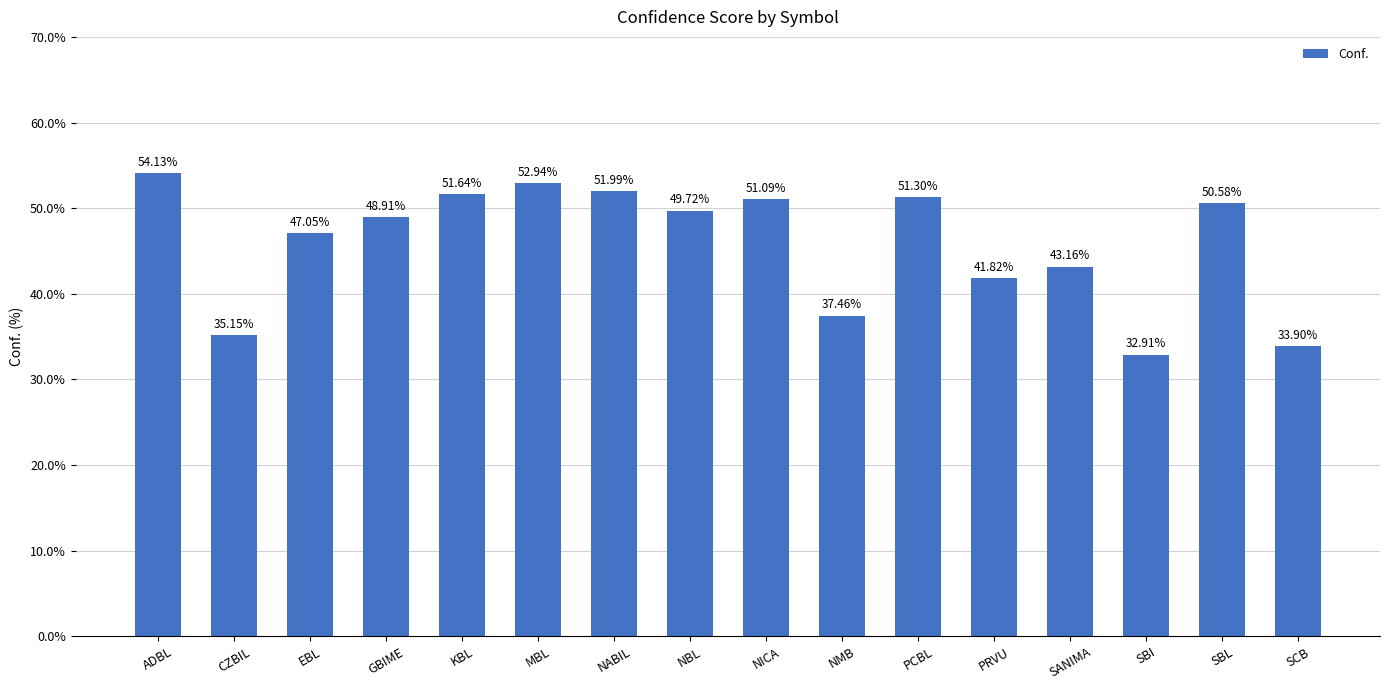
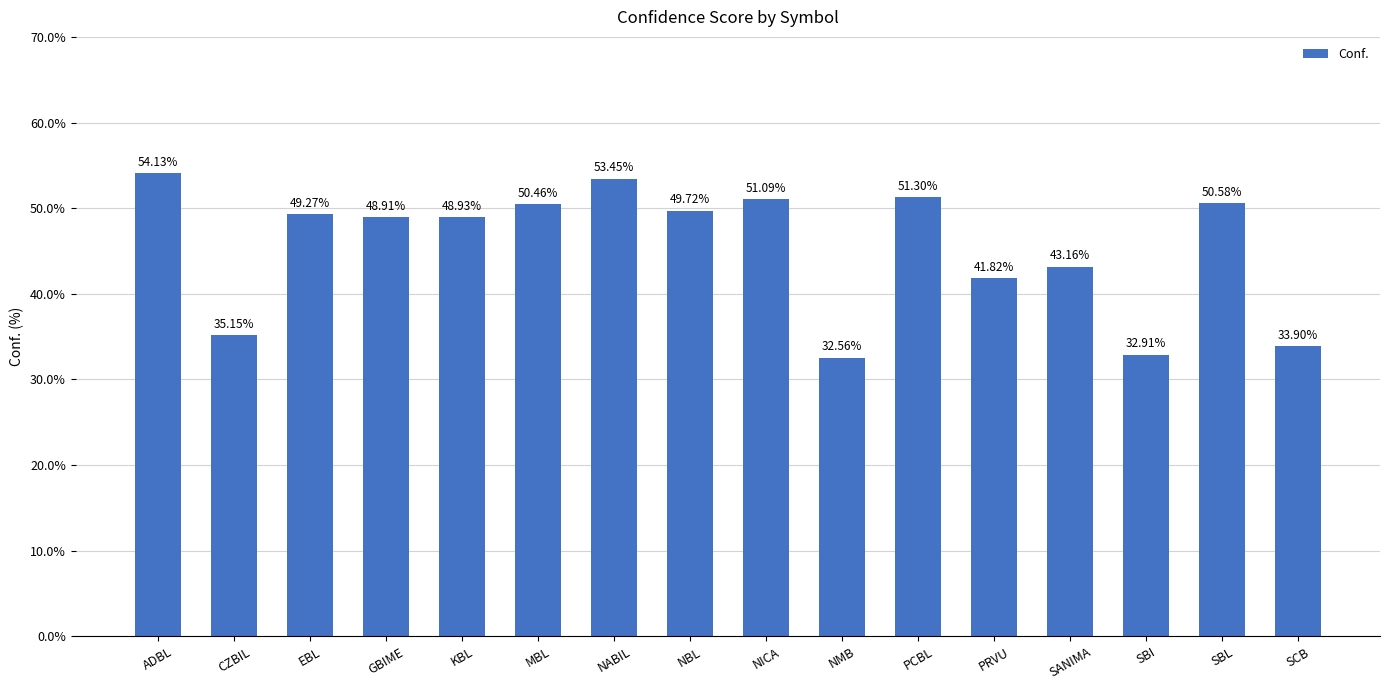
  {
    "ADBL": "54.13%",
    "CZBIL": "35.15%",
-   "EBL": "47.05%",
+   "EBL": "49.27%",
    "GBIME": "48.91%",
-   "KBL": "51.64%",
-   "MBL": "52.94%",
-   "NABIL": "51.99%",
+   "KBL": "48.93%",
+   "MBL": "50.46%",
+   "NABIL": "53.45%",
    "NBL": "49.72%",
    "NICA": "51.09%",
-   "NMB": "37.46%",
+   "NMB": "32.56%",
    "PCBL": "51.30%",
    "PRVU": "41.82%",
    "SANIMA": "43.16%",
    "SBI": "32.91%",
    "SBL": "50.58%",
    "SCB": "33.90%"
  }
